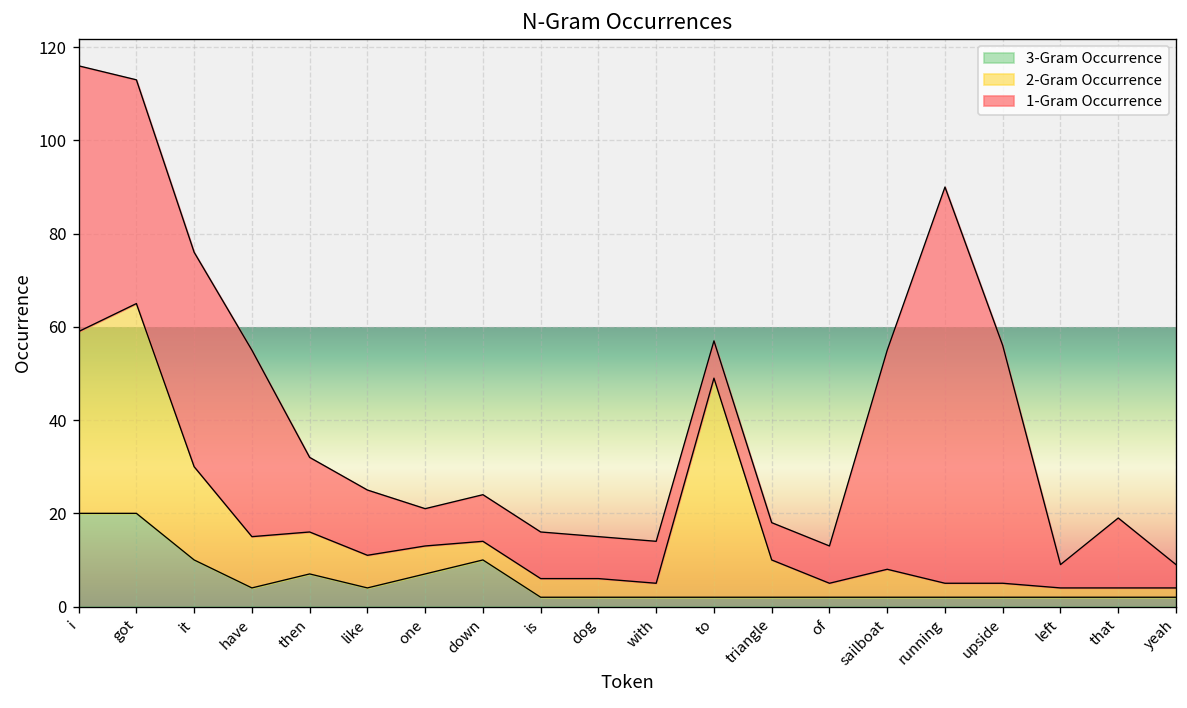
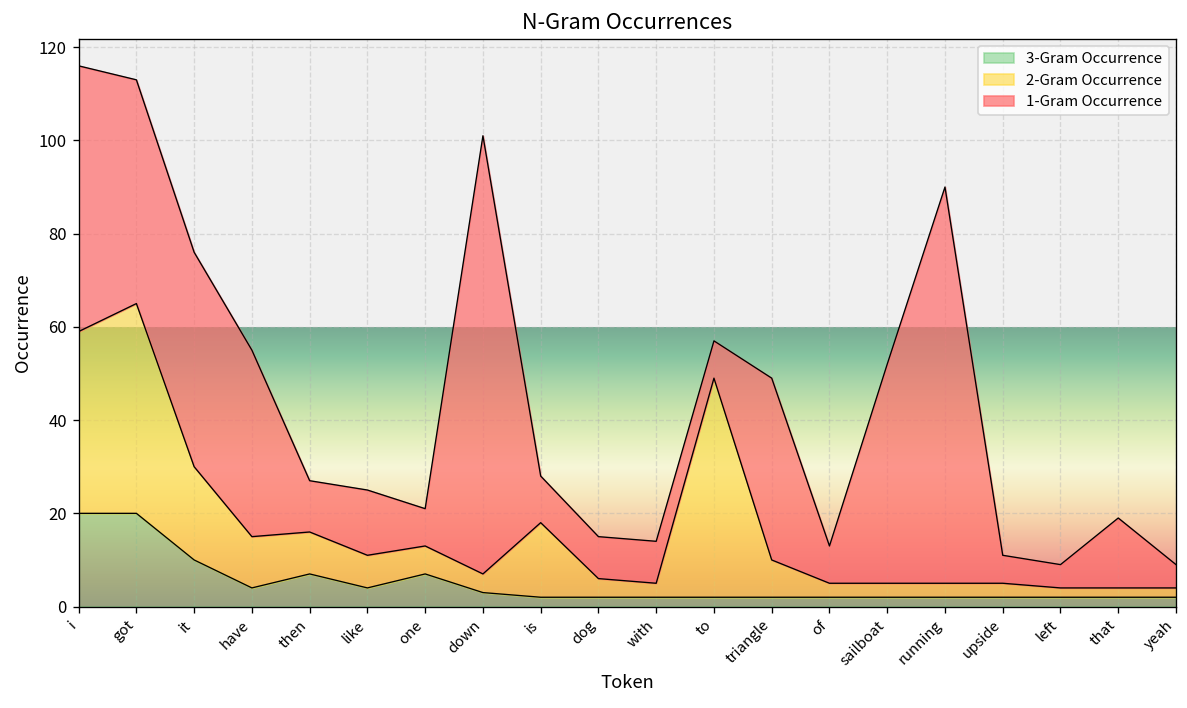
  {
    "3-Gram Occurrence": {
      "i": 20,
      "got": 20,
      "it": 10,
      "have": 4,
      "then": 7,
      "like": 4,
      "one": 7,
-     "down": 10,
+     "down": 3,
      "is": 2,
      "dog": 2,
      "with": 2,
      "to": 2,
      "triangle": 2,
      "of": 2,
      "sailboat": 2,
      "running": 2,
      "upside": 2,
      "left": 2,
      "that": 2,
      "yeah": 2
    },
    "2-Gram Occurrence": {
      "i": 39,
      "got": 45,
      "it": 20,
      "have": 11,
      "then": 9,
      "like": 7,
      "one": 6,
      "down": 4,
-     "is": 4,
+     "is": 16,
      "dog": 4,
      "with": 3,
      "to": 47,
      "triangle": 8,
      "of": 3,
-     "sailboat": 6,
+     "sailboat": 3,
      "running": 3,
      "upside": 3,
      "left": 2,
      "that": 2,
      "yeah": 2
    },
    "1-Gram Occurrence": {
      "i": 57,
      "got": 48,
      "it": 46,
      "have": 40,
-     "then": 16,
+     "then": 11,
      "like": 14,
      "one": 8,
-     "down": 10,
+     "down": 94,
      "is": 10,
      "dog": 9,
      "with": 9,
      "to": 8,
-     "triangle": 8,
+     "triangle": 39,
      "of": 8,
      "sailboat": 47,
      "running": 85,
-     "upside": 51,
+     "upside": 6,
      "left": 5,
      "that": 15,
      "yeah": 5
    }
  }
